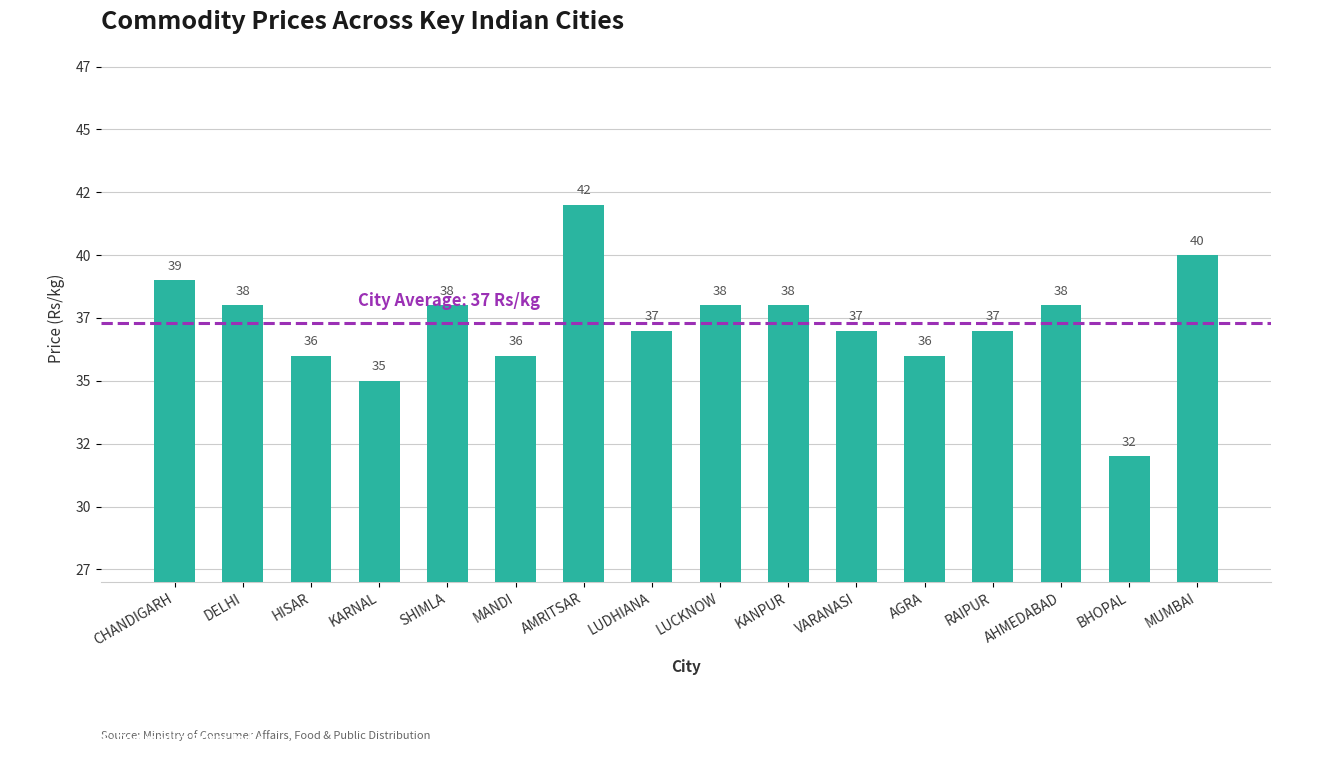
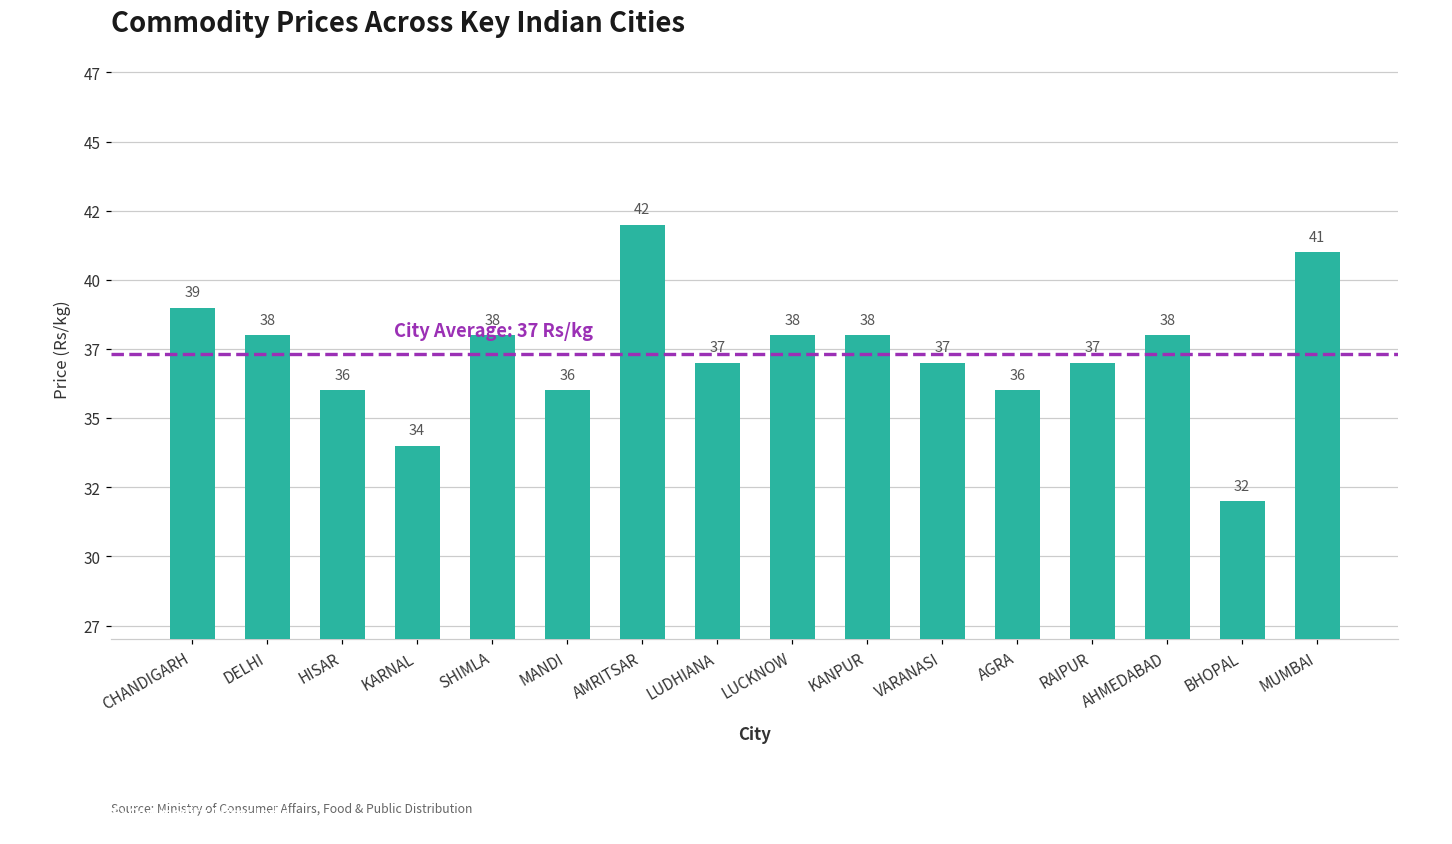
  {
    "CHANDIGARH": 39,
    "DELHI": 38,
    "HISAR": 36,
-   "KARNAL": 35,
+   "KARNAL": 34,
    "MANDI": 36,
    "AMRITSAR": 42,
    "LUDHIANA": 37,
    "LUCKNOW": 38,
    "KANPUR": 38,
    "VARANASI": 37,
    "AGRA": 36,
    "RAIPUR": 37,
    "AHMEDABAD": 38,
    "BHOPAL": 32,
-   "MUMBAI": 40
+   "MUMBAI": 41
  }
